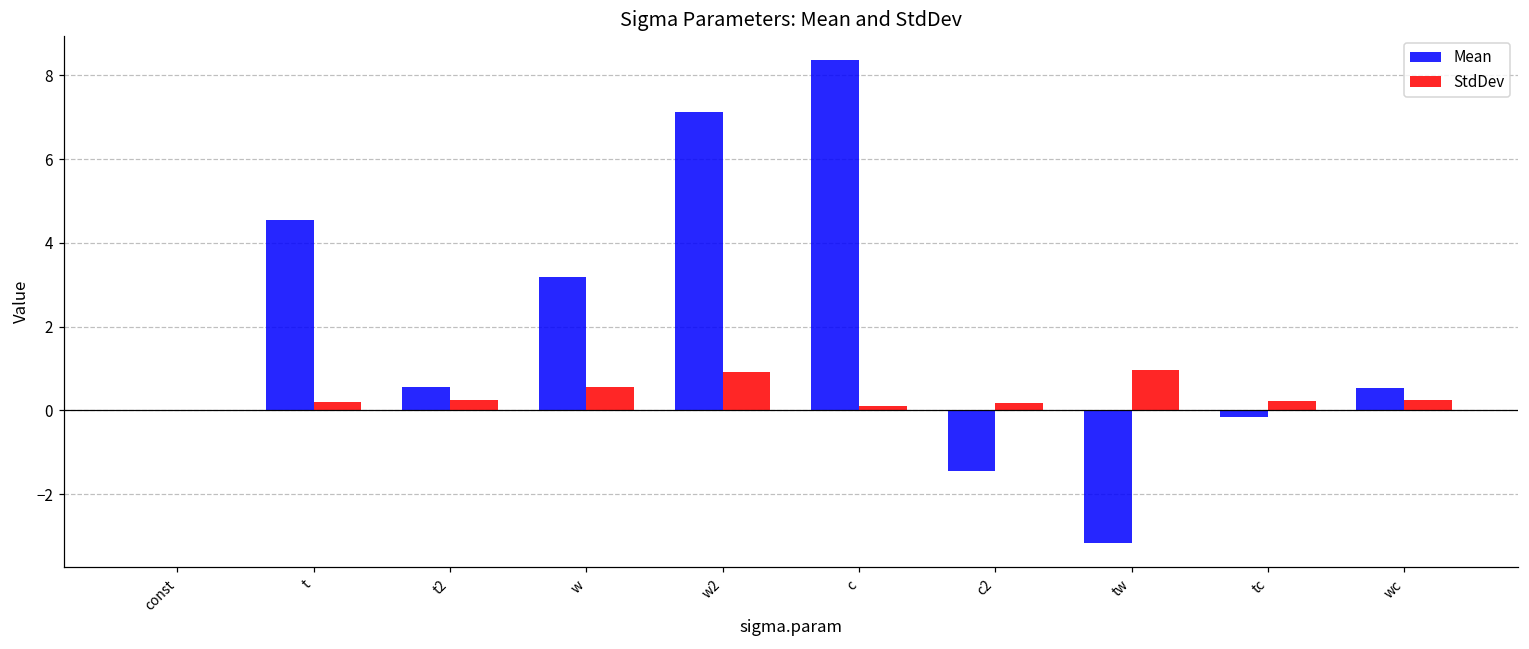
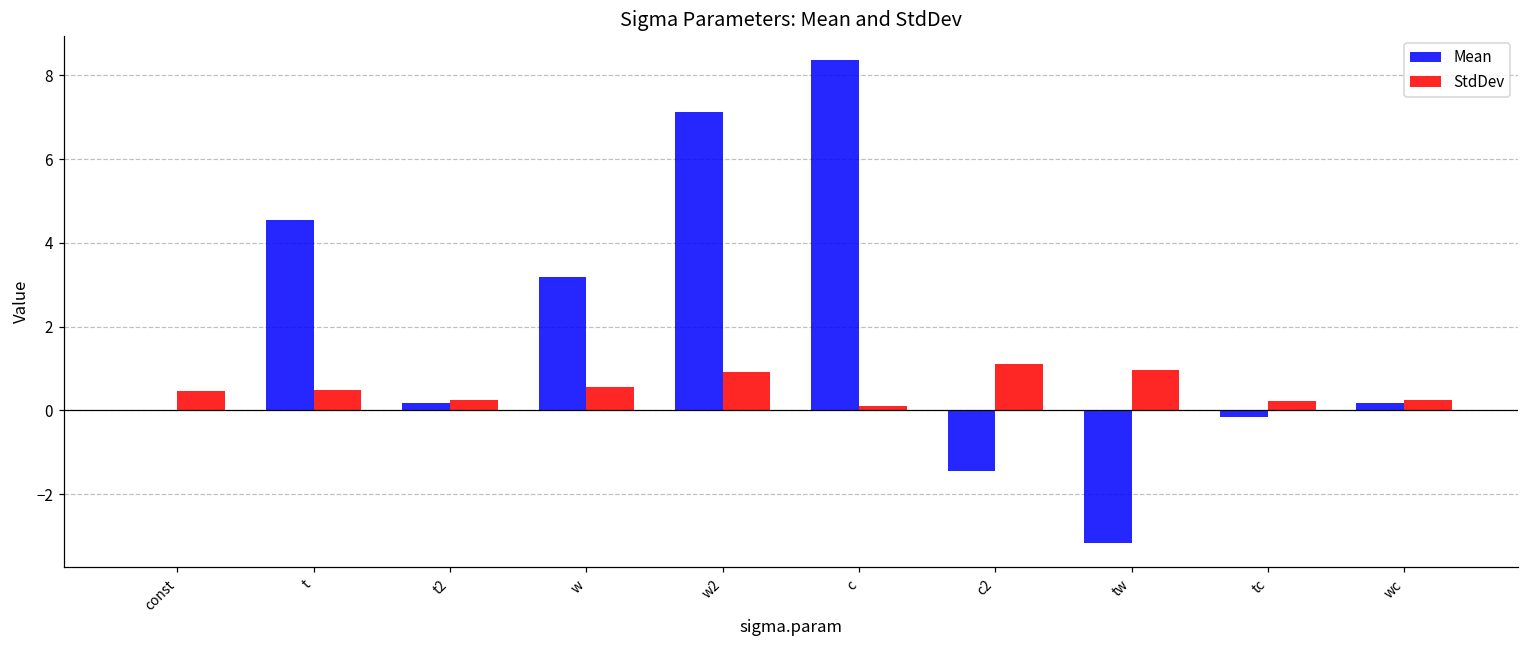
  {
    "Mean": {
      "t": 4.6,
-     "t2": 0.6,
+     "t2": 0.2,
      "w": 3.2,
      "w2": 7.1,
      "c": 8.4,
      "c2": -1.4,
      "tw": -3.2,
      "tc": -0.2,
-     "wc": 0.5
+     "wc": 0.2
    },
    "StdDev": {
-     "const": 0.0,
-     "t": 0.2,
+     "const": 0.5,
+     "t": 0.5,
      "t2": 0.3,
      "w": 0.6,
      "w2": 0.9,
      "c": 0.1,
-     "c2": 0.2,
+     "c2": 1.1,
      "tw": 1.0,
      "tc": 0.2,
      "wc": 0.3
    }
  }
